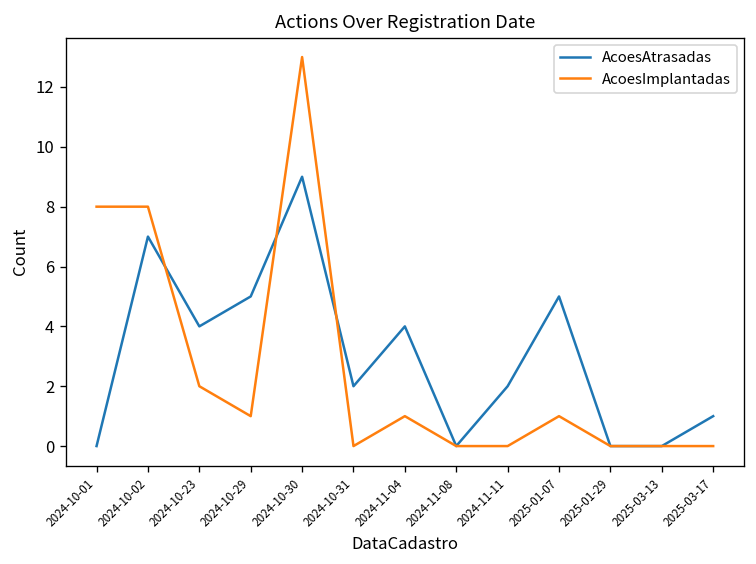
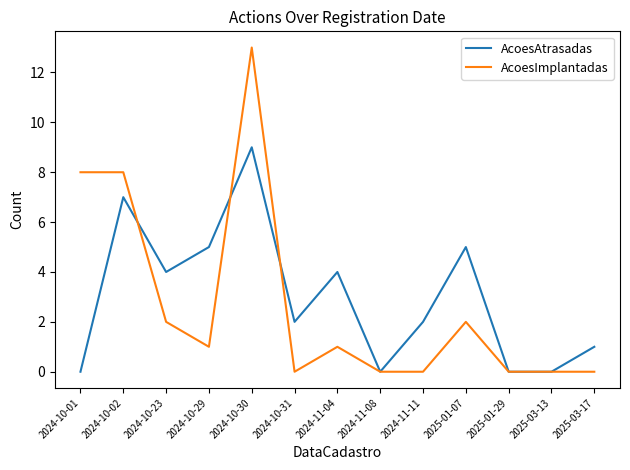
  {
    "AcoesAtrasadas": {
      "2024-10-01": 0,
      "2024-10-02": 7,
      "2024-10-23": 4,
      "2024-10-29": 5,
      "2024-10-30": 9,
      "2024-10-31": 2,
      "2024-11-04": 4,
      "2024-11-11": 2,
      "2025-01-07": 5,
      "2025-03-17": 1
    },
    "AcoesImplantadas": {
      "2024-10-01": 8,
      "2024-10-02": 8,
      "2024-10-23": 2,
      "2024-10-29": 1,
      "2024-10-30": 13,
      "2024-10-31": 0,
      "2024-11-04": 1,
      "2024-11-11": 0,
-     "2025-01-07": 1,
+     "2025-01-07": 2,
      "2025-03-17": 0
    }
  }
